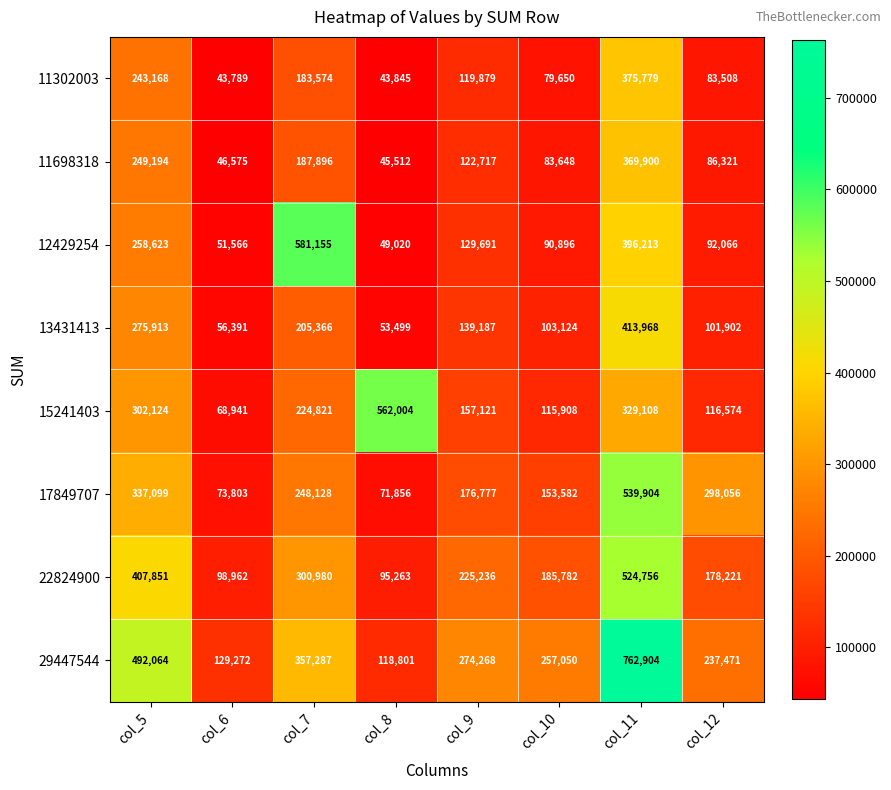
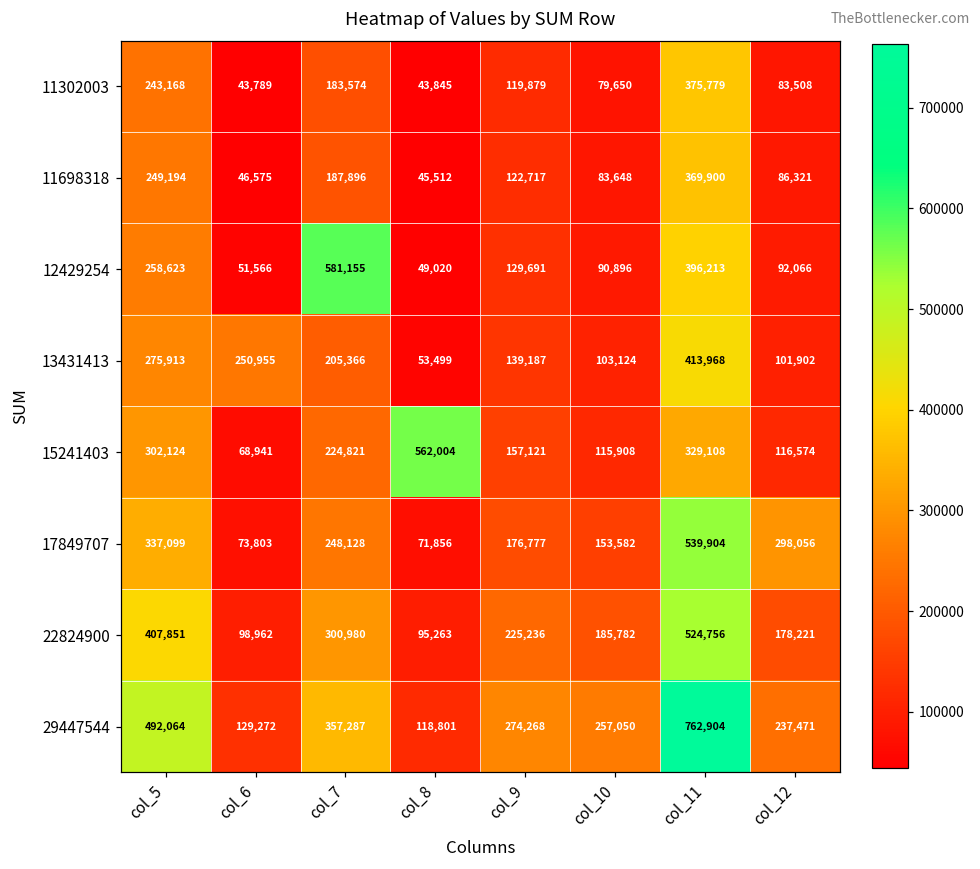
  {
    "11302003": {
      "col_5": "243,168",
      "col_6": "43,789",
      "col_7": "183,574",
      "col_8": "43,845",
      "col_9": "119,879",
      "col_10": "79,650",
      "col_11": "375,779",
      "col_12": "83,508"
    },
    "11698318": {
      "col_5": "249,194",
      "col_6": "46,575",
      "col_7": "187,896",
      "col_8": "45,512",
      "col_9": "122,717",
      "col_10": "83,648",
      "col_11": "369,900",
      "col_12": "86,321"
    },
    "12429254": {
      "col_5": "258,623",
      "col_6": "51,566",
      "col_7": "581,155",
      "col_8": "49,020",
      "col_9": "129,691",
      "col_10": "90,896",
      "col_11": "396,213",
      "col_12": "92,066"
    },
    "13431413": {
      "col_5": "275,913",
-     "col_6": "56,391",
+     "col_6": "250,955",
      "col_7": "205,366",
      "col_8": "53,499",
      "col_9": "139,187",
      "col_10": "103,124",
      "col_11": "413,968",
      "col_12": "101,902"
    },
    "15241403": {
      "col_5": "302,124",
      "col_6": "68,941",
      "col_7": "224,821",
      "col_8": "562,004",
      "col_9": "157,121",
      "col_10": "115,908",
      "col_11": "329,108",
      "col_12": "116,574"
    },
    "17849707": {
      "col_5": "337,099",
      "col_6": "73,803",
      "col_7": "248,128",
      "col_8": "71,856",
      "col_9": "176,777",
      "col_10": "153,582",
      "col_11": "539,904",
      "col_12": "298,056"
    },
    "22824900": {
      "col_5": "407,851",
      "col_6": "98,962",
      "col_7": "300,980",
      "col_8": "95,263",
      "col_9": "225,236",
      "col_10": "185,782",
      "col_11": "524,756",
      "col_12": "178,221"
    },
    "29447544": {
      "col_5": "492,064",
      "col_6": "129,272",
      "col_7": "357,287",
      "col_8": "118,801",
      "col_9": "274,268",
      "col_10": "257,050",
      "col_11": "762,904",
      "col_12": "237,471"
    }
  }
